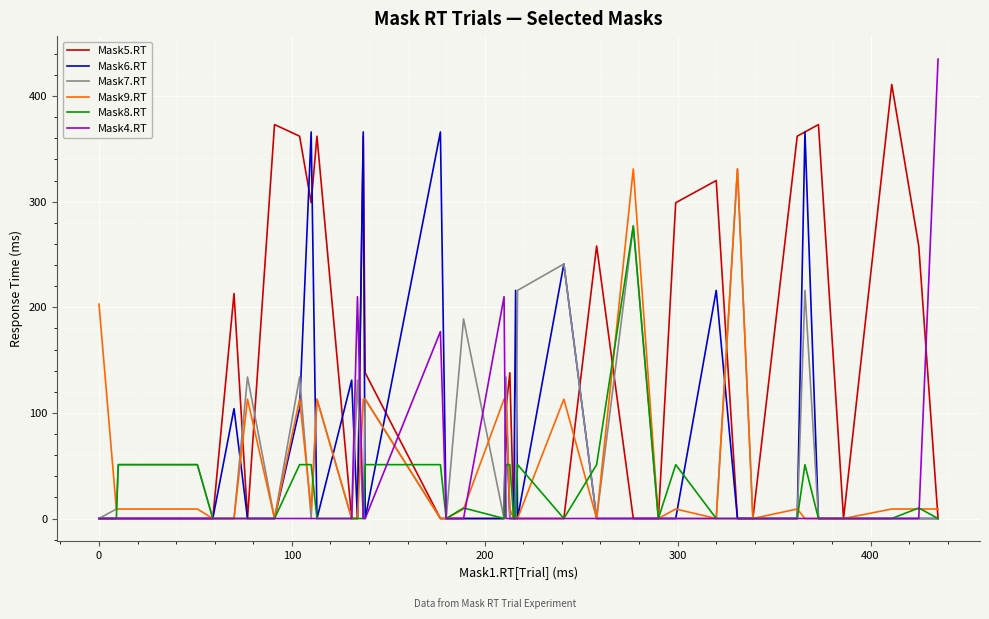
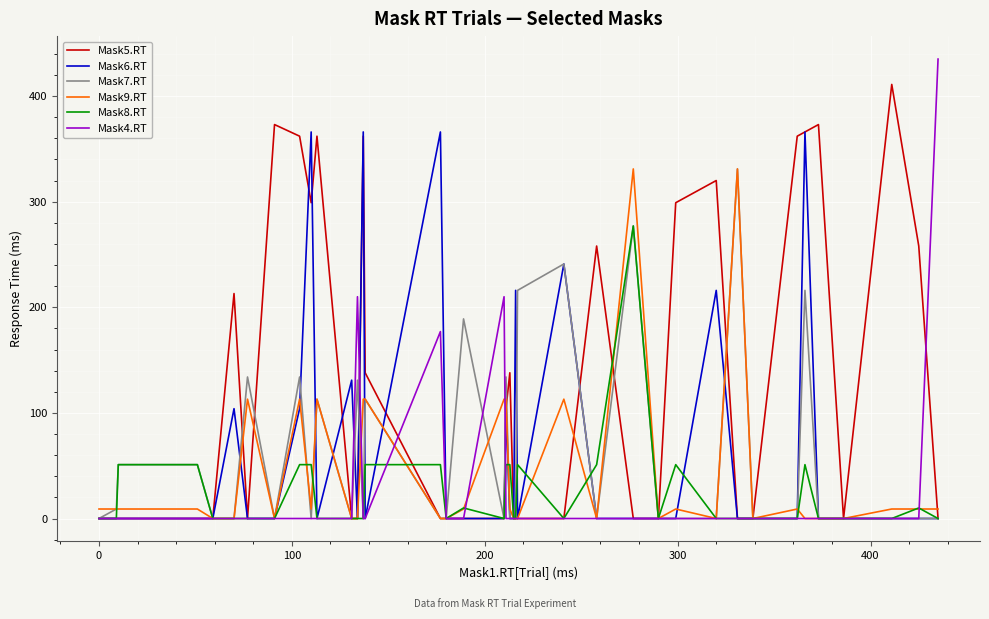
  {
    "Mask9.RT": {
-     "0": 203
+     "0": 9
    }
  }
